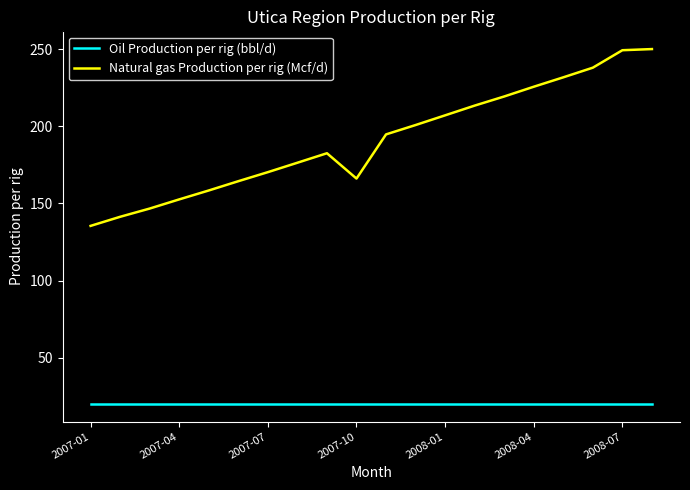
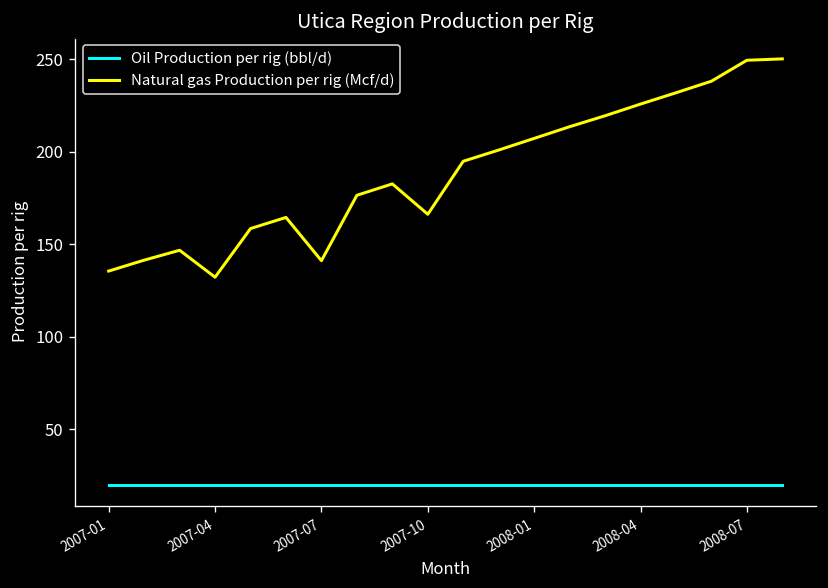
  {
    "Oil Production per rig (bbl/d)": {
      "2007-01": 20,
      "2007-04": 20,
      "2007-07": 20,
      "2007-10": 20,
      "2008-01": 20,
      "2008-04": 20,
      "2008-07": 20
    },
    "Natural gas Production per rig (Mcf/d)": {
      "2007-01": 135,
-     "2007-04": 153,
-     "2007-07": 170,
+     "2007-04": 132,
+     "2007-07": 141,
      "2007-10": 166,
      "2008-01": 207,
      "2008-04": 226,
      "2008-07": 249
    }
  }
